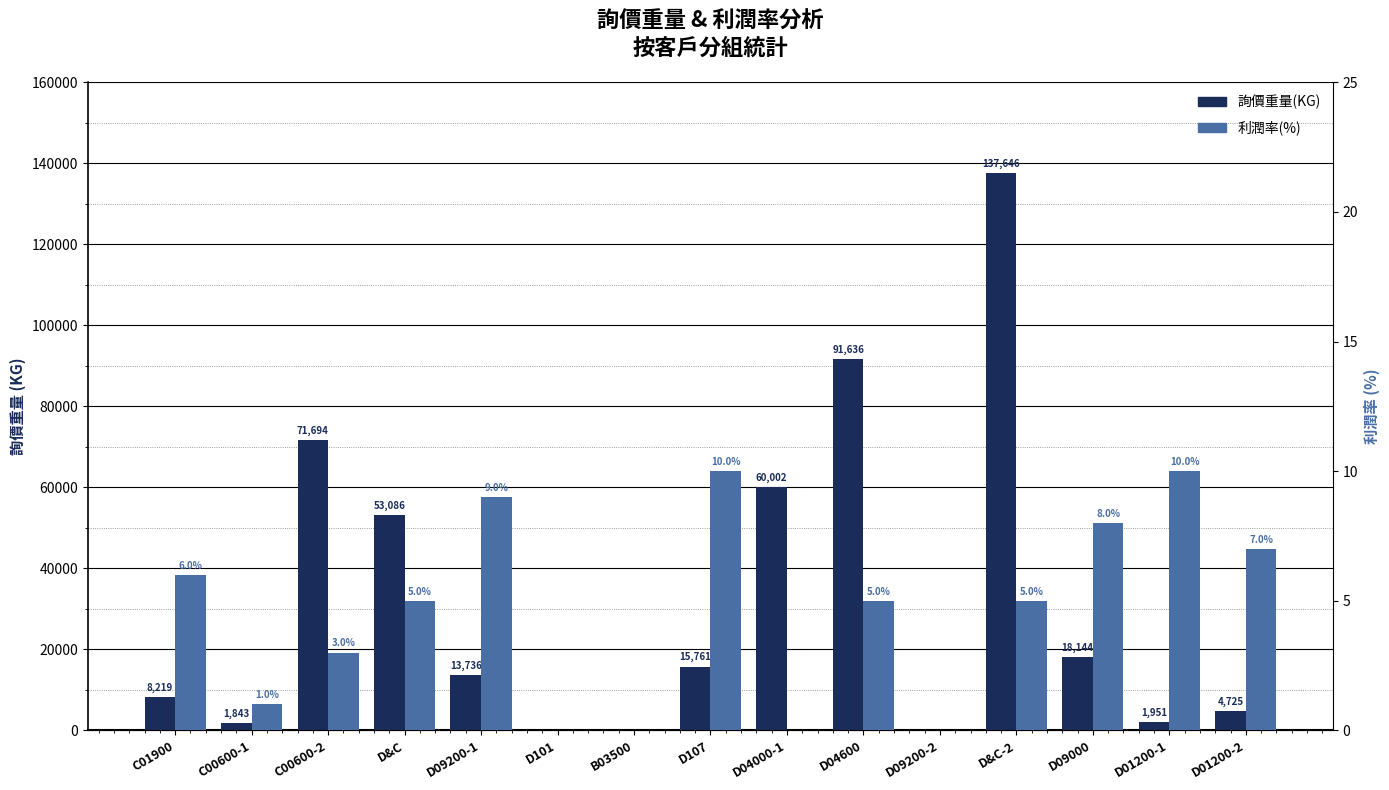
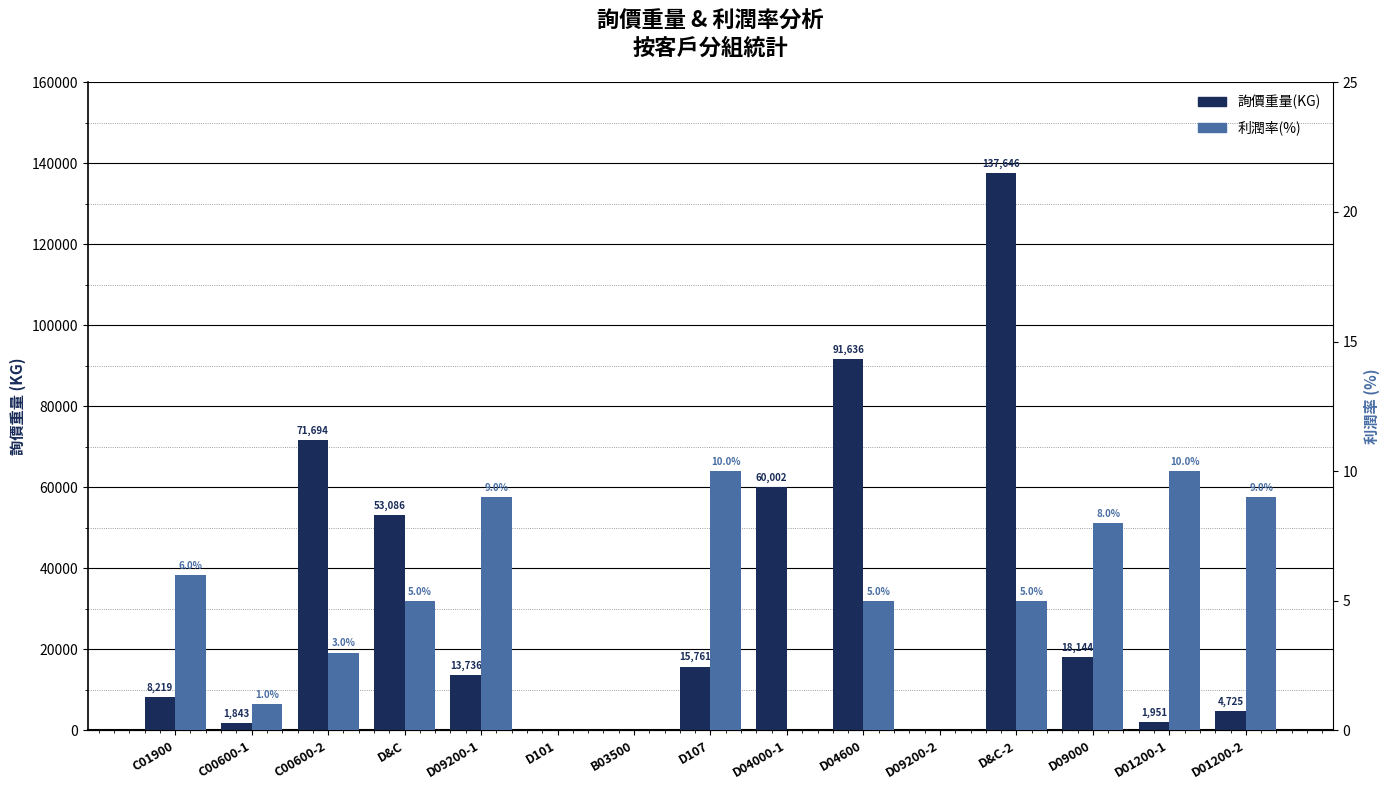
  {
    "詢價重量(KG)": {
      "C01900": "8,219",
      "C00600-1": "1,843",
      "C00600-2": "71,694",
      "D09200-1": "13,736",
      "D107": "15,761",
      "D04000-1": "60,002",
      "D04600": "91,636",
      "D&C-2": "137,646",
      "D09000": "18,144",
      "D01200-1": "1,951",
      "D01200-2": "4,725"
    },
    "利潤率(%)": {
      "C01900": "6.0%",
      "C00600-1": "1.0%",
      "C00600-2": "3.0%",
      "D&C": "5.0%",
      "D09200-1": "9.0%",
      "D107": "10.0%",
      "D04600": "5.0%",
      "D&C-2": "5.0%",
      "D09000": "8.0%",
      "D01200-1": "10.0%",
-     "D01200-2": "7.0%"
+     "D01200-2": "9.0%"
    }
  }
